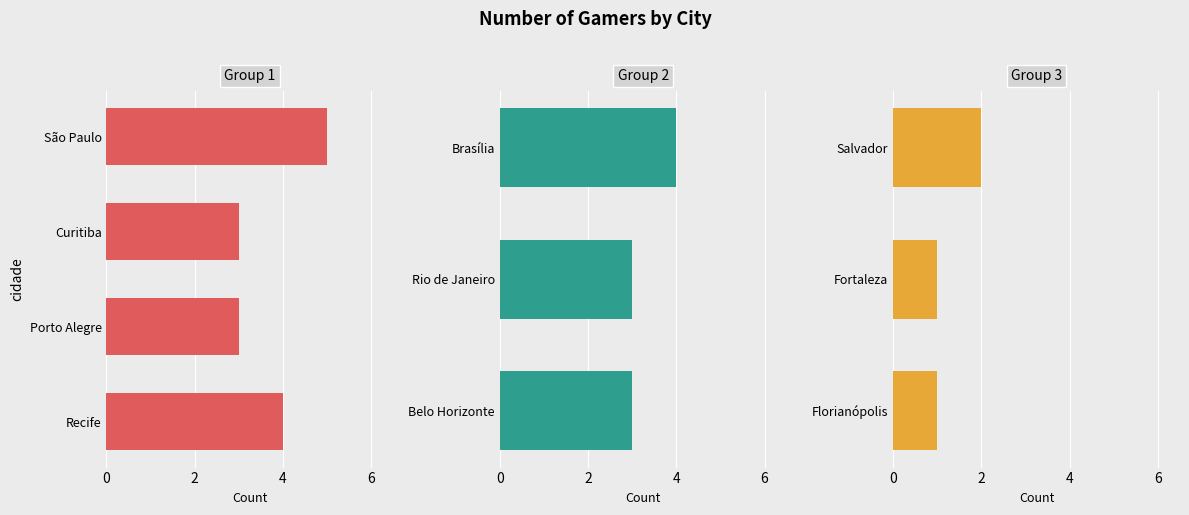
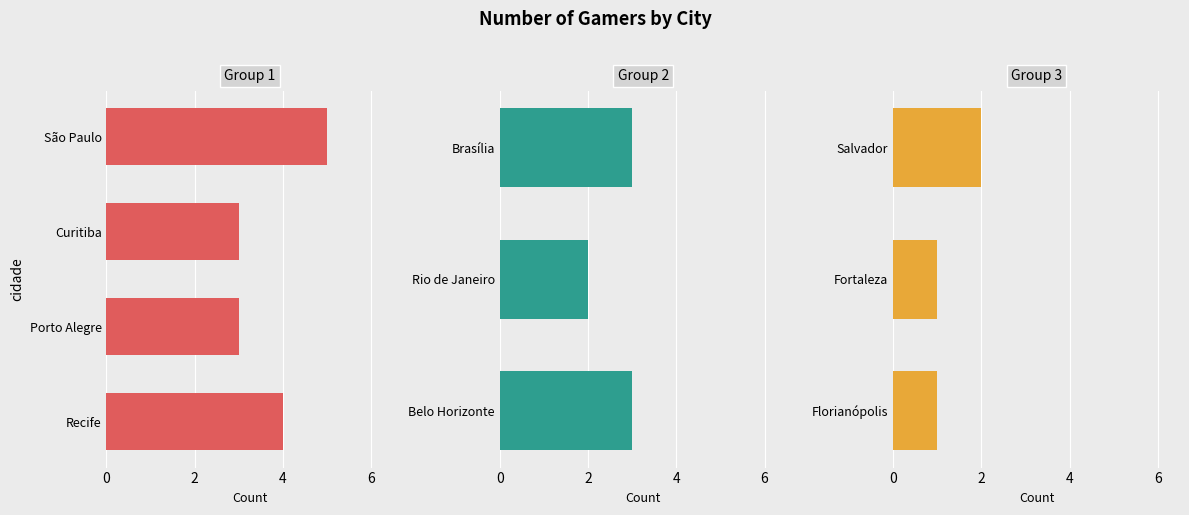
  {
    "Group 1": {
      "São Paulo": 5.0,
      "Curitiba": 3.0,
      "Porto Alegre": 3.0,
      "Recife": 4.0
    },
    "Group 2": {
-     "Brasília": 4,
-     "Rio de Janeiro": 3,
+     "Brasília": 3,
+     "Rio de Janeiro": 2,
      "Belo Horizonte": 3
    },
    "Group 3": {
      "Salvador": 2.0,
      "Fortaleza": 1.0,
      "Florianópolis": 1.0
    }
  }
